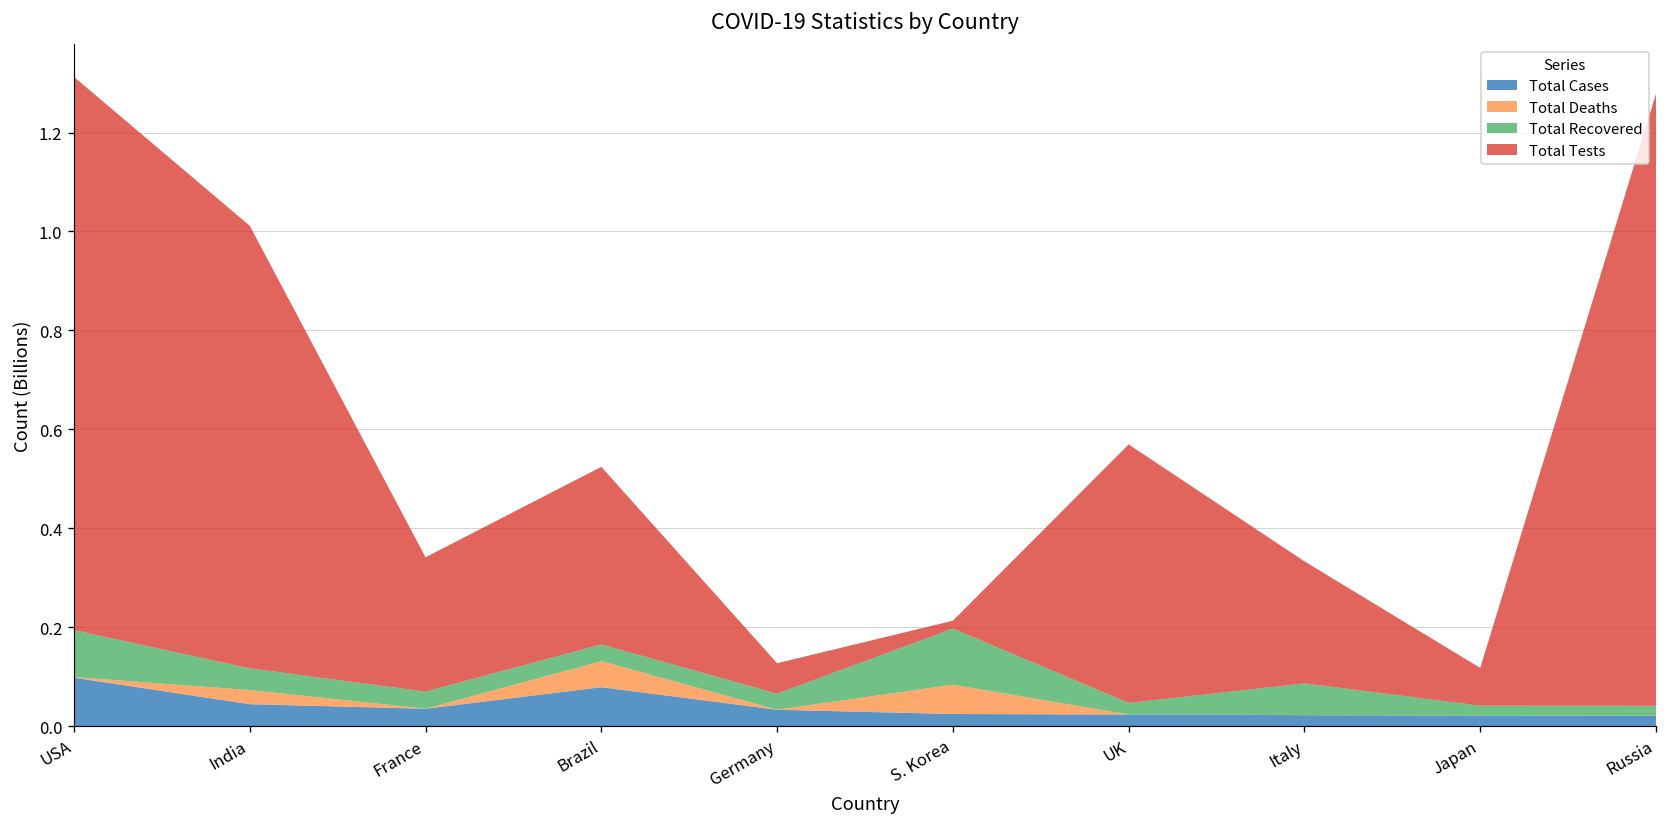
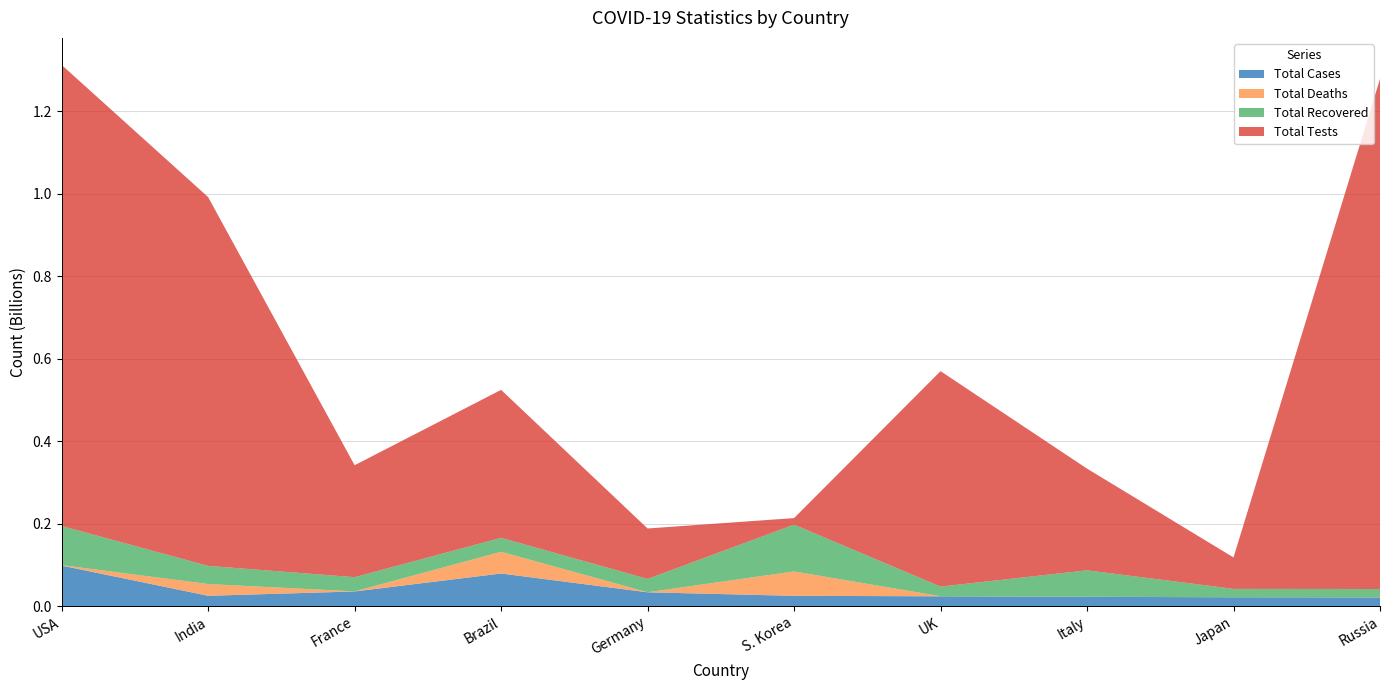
  {
    "Total Cases": {
-     "India": 0.04,
+     "India": 0.02,
      "Brazil": 0.08,
      "S. Korea": 0.02
    },
    "Total Deaths": {
      "India": 0.03,
      "Brazil": 0.05,
      "S. Korea": 0.06
    },
    "Total Recovered": {
      "USA": 0.09,
      "India": 0.04,
      "France": 0.03,
      "Brazil": 0.03,
      "Germany": 0.03,
      "S. Korea": 0.11,
      "UK": 0.02,
      "Italy": 0.06,
      "Japan": 0.02,
      "Russia": 0.02
    },
    "Total Tests": {
      "USA": 1.12,
      "India": 0.89,
      "France": 0.27,
      "Brazil": 0.36,
-     "Germany": 0.06,
+     "Germany": 0.12,
      "S. Korea": 0.02,
      "UK": 0.52,
      "Italy": 0.25,
      "Japan": 0.08,
      "Russia": 1.24
    }
  }
